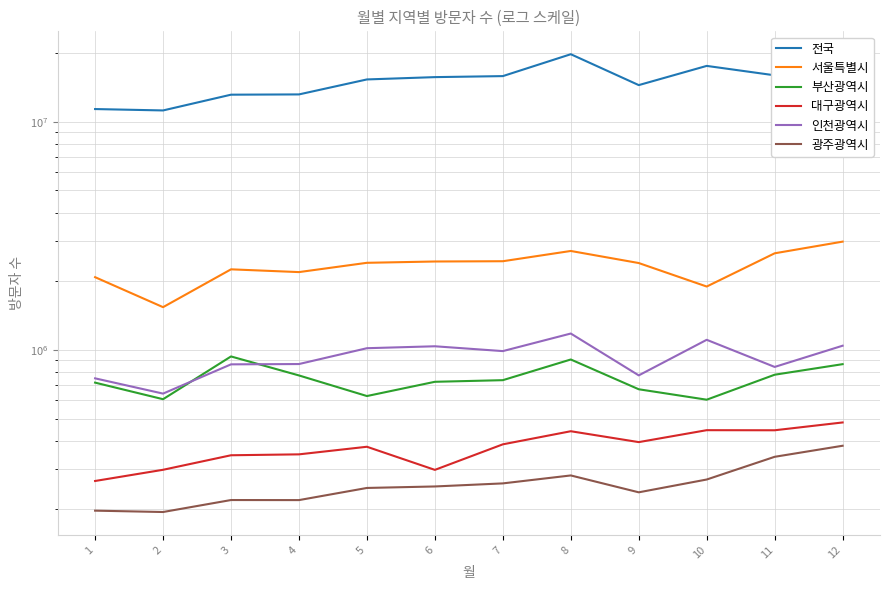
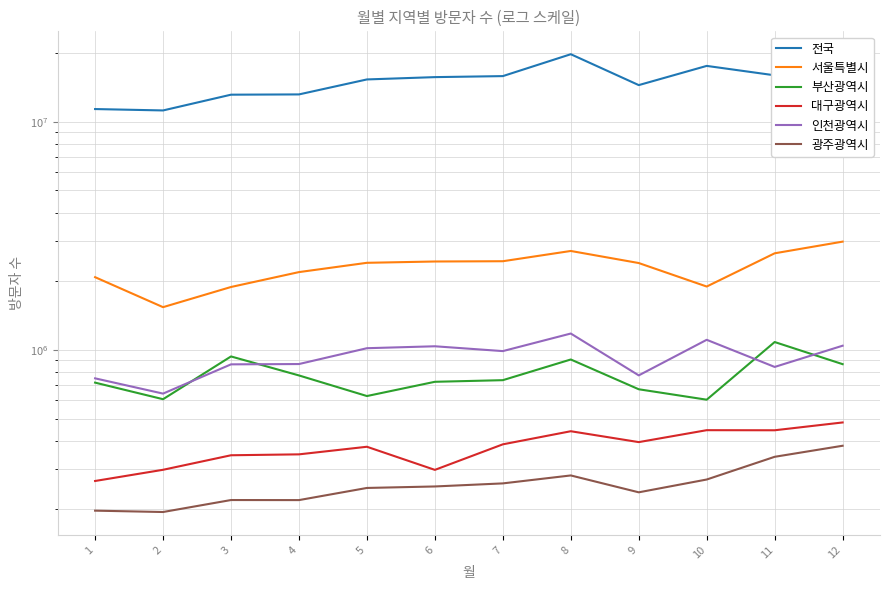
  {
    "전국": {
      "1": 11000000,
      "2": 11000000,
      "3": 13000000,
      "4": 13000000,
      "5": 15000000,
      "6": 16000000,
      "7": 16000000,
      "8": 20000000,
      "9": 14000000,
      "10": 18000000
    },
    "서울특별시": {
      "1": 2100000,
      "2": 1500000,
-     "3": 2300000,
+     "3": 1900000,
      "4": 2200000,
      "5": 2400000,
      "6": 2400000,
      "7": 2400000,
      "8": 2700000,
      "9": 2400000,
      "10": 1900000,
      "11": 2700000,
      "12": 3000000
    },
    "부산광역시": {
      "1": 720000,
      "2": 610000,
      "3": 940000,
      "4": 770000,
      "5": 630000,
      "6": 720000,
      "7": 740000,
      "8": 910000,
      "9": 670000,
      "10": 600000,
-     "11": 780000,
+     "11": 1100000,
      "12": 870000
    },
    "대구광역시": {
      "1": 270000,
      "2": 300000,
      "3": 350000,
      "4": 350000,
      "5": 380000,
      "6": 300000,
      "7": 390000,
      "8": 440000,
      "9": 390000,
      "10": 440000,
      "11": 440000,
      "12": 480000
    },
    "인천광역시": {
      "1": 750000,
      "2": 640000,
      "3": 860000,
      "4": 870000,
      "5": 1000000,
      "6": 1000000,
      "7": 990000,
      "8": 1200000,
      "9": 770000,
      "10": 1100000,
      "11": 840000,
      "12": 1000000
    },
    "광주광역시": {
      "1": 200000,
      "2": 190000,
      "3": 220000,
      "4": 220000,
      "5": 250000,
      "6": 250000,
      "7": 260000,
      "8": 280000,
      "9": 240000,
      "10": 270000,
      "11": 340000,
      "12": 380000
    }
  }
